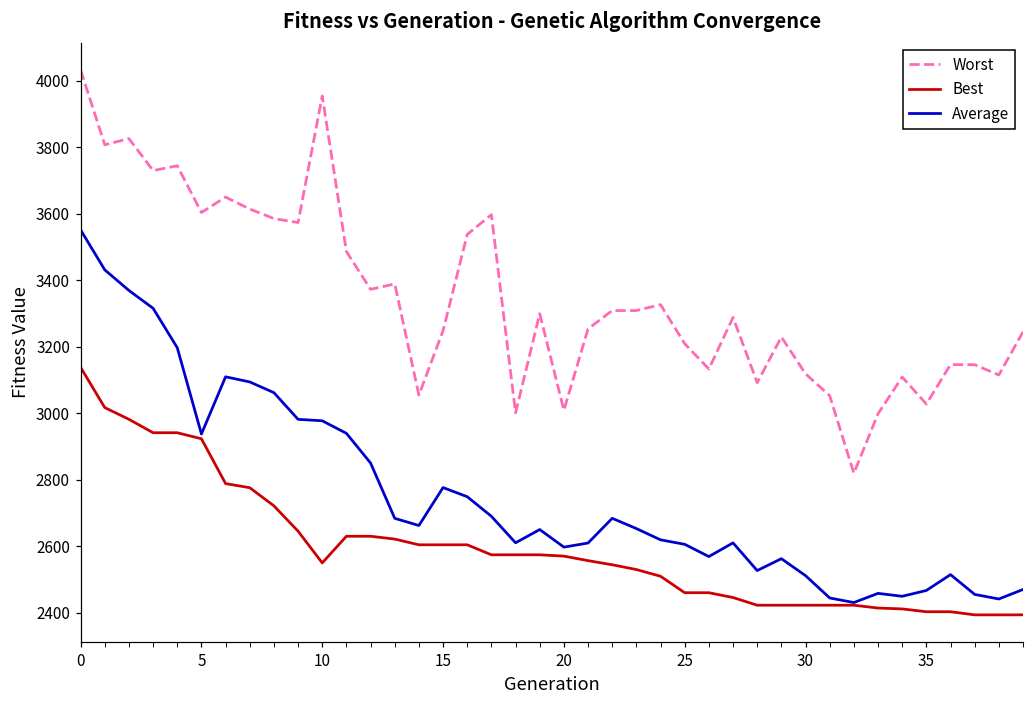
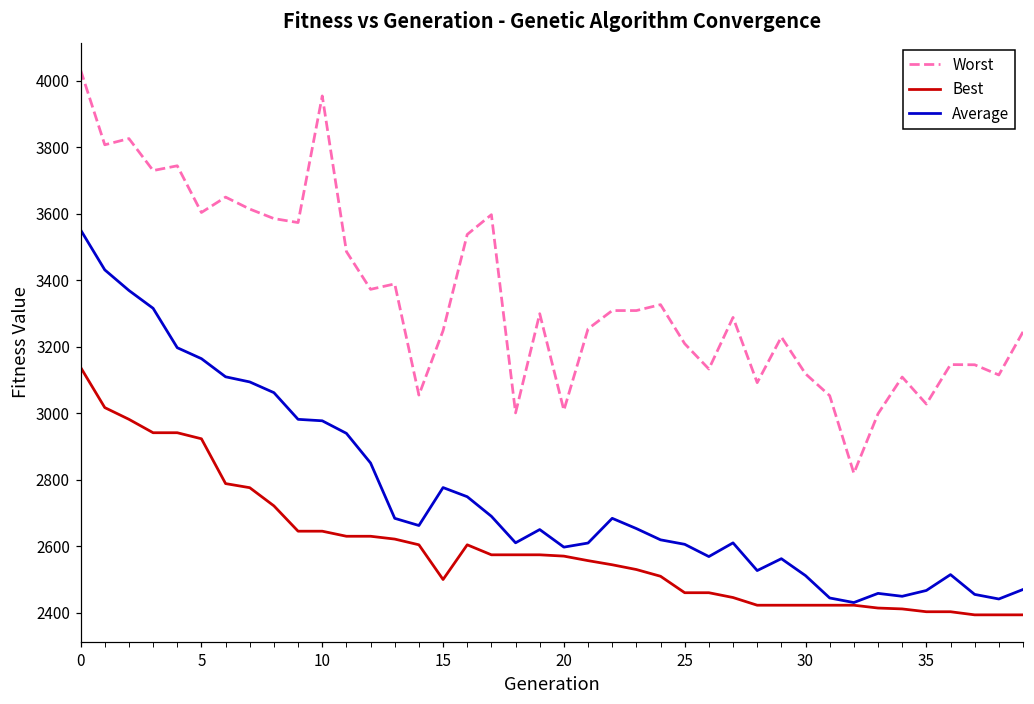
  {
    "Worst": {
      "0": 4030,
      "5": 3600,
      "10": 3950,
      "15": 3250,
      "20": 3010,
      "25": 3210,
      "30": 3120,
      "35": 3030
    },
    "Best": {
      "0": 3140,
      "5": 2920,
-     "10": 2550,
-     "15": 2600,
+     "10": 2640,
+     "15": 2500,
      "20": 2570,
      "25": 2460,
      "30": 2420,
      "35": 2400
    },
    "Average": {
      "0": 3550,
-     "5": 2940,
+     "5": 3160,
      "10": 2980,
      "15": 2780,
      "20": 2600,
      "25": 2610,
      "30": 2510,
      "35": 2470
    }
  }
